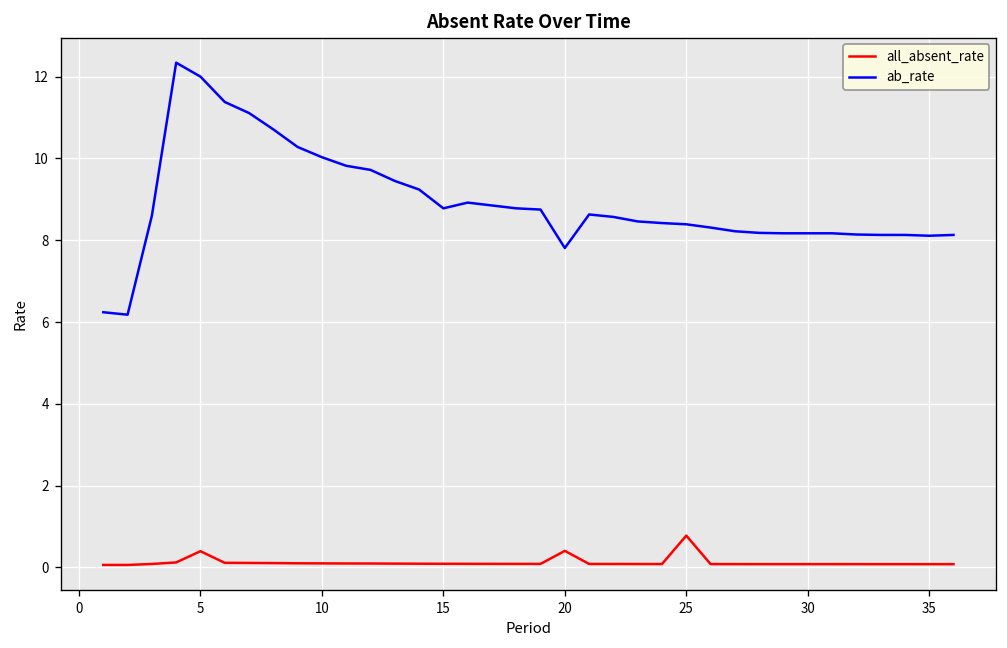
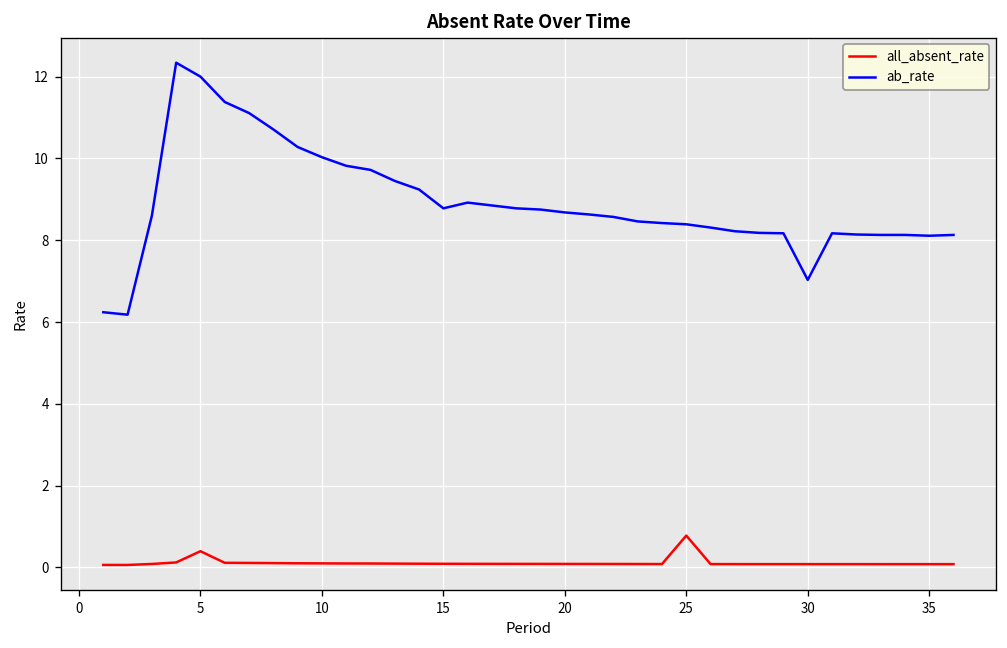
  {
    "all_absent_rate": {
      "5": 0.4,
      "10": 0.1,
      "15": 0.1,
-     "20": 0.4,
+     "20": 0.1,
      "25": 0.8,
      "30": 0.1,
      "35": 0.1
    },
    "ab_rate": {
      "5": 12.0,
      "10": 10.0,
      "15": 8.8,
-     "20": 7.8,
+     "20": 8.7,
      "25": 8.4,
-     "30": 8.2,
+     "30": 7.0,
      "35": 8.1
    }
  }
